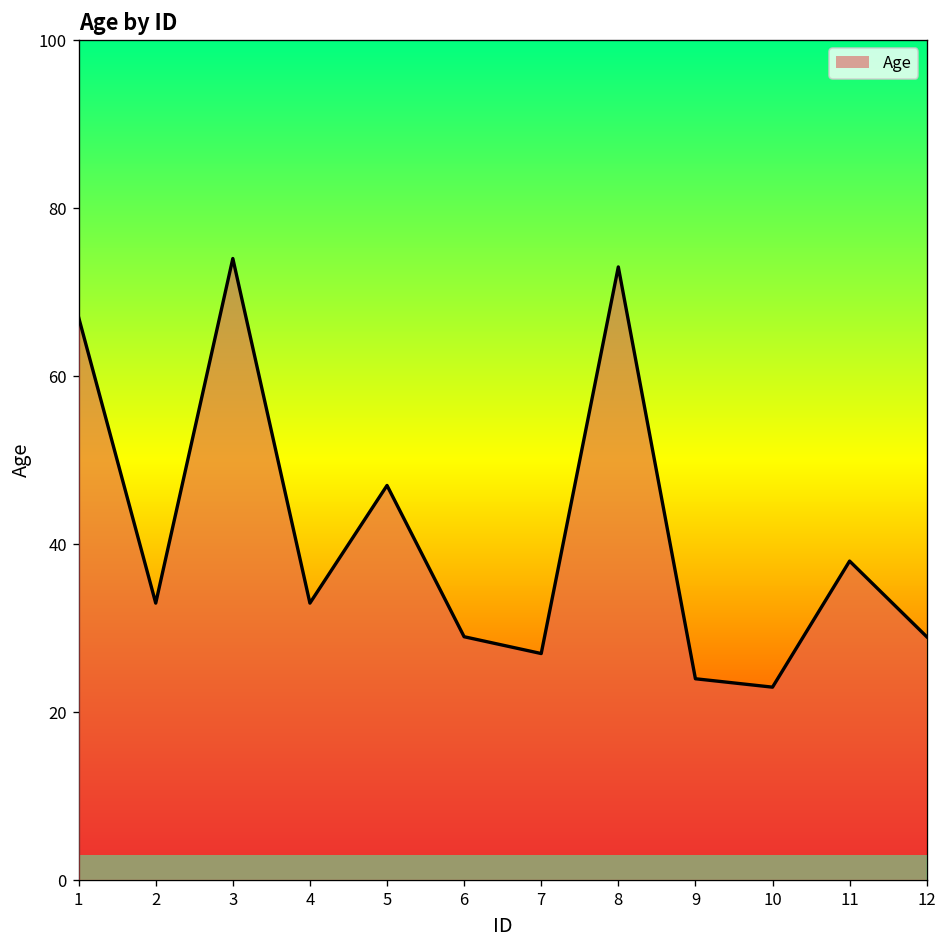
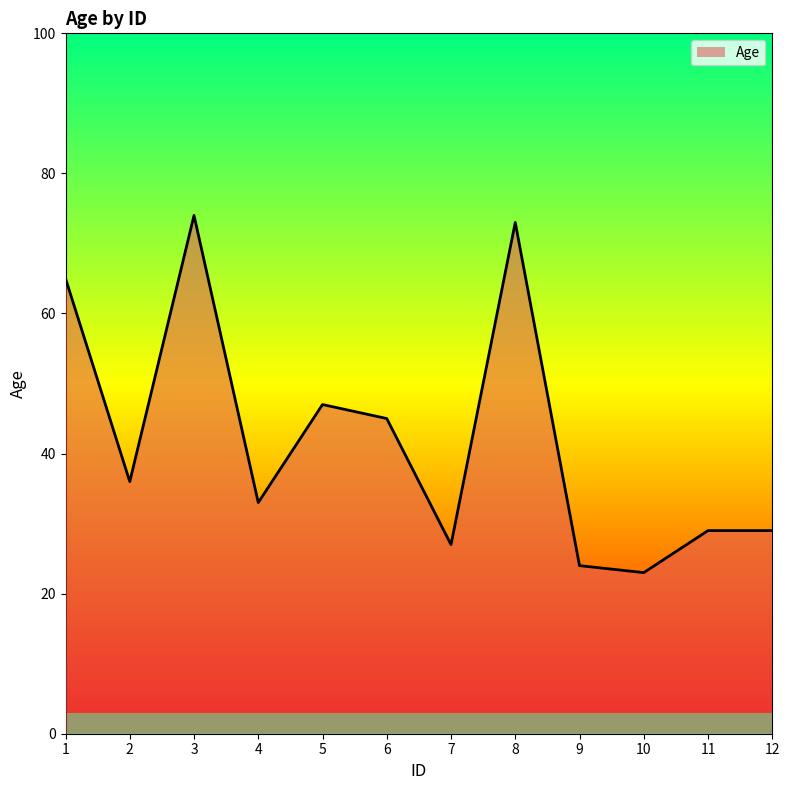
  {
-   "1": 67,
-   "2": 33,
+   "1": 65,
+   "2": 36,
    "3": 74,
    "4": 33,
    "5": 47,
-   "6": 29,
+   "6": 45,
    "7": 27,
    "8": 73,
    "9": 24,
    "10": 23,
-   "11": 38,
+   "11": 29,
    "12": 29
  }
